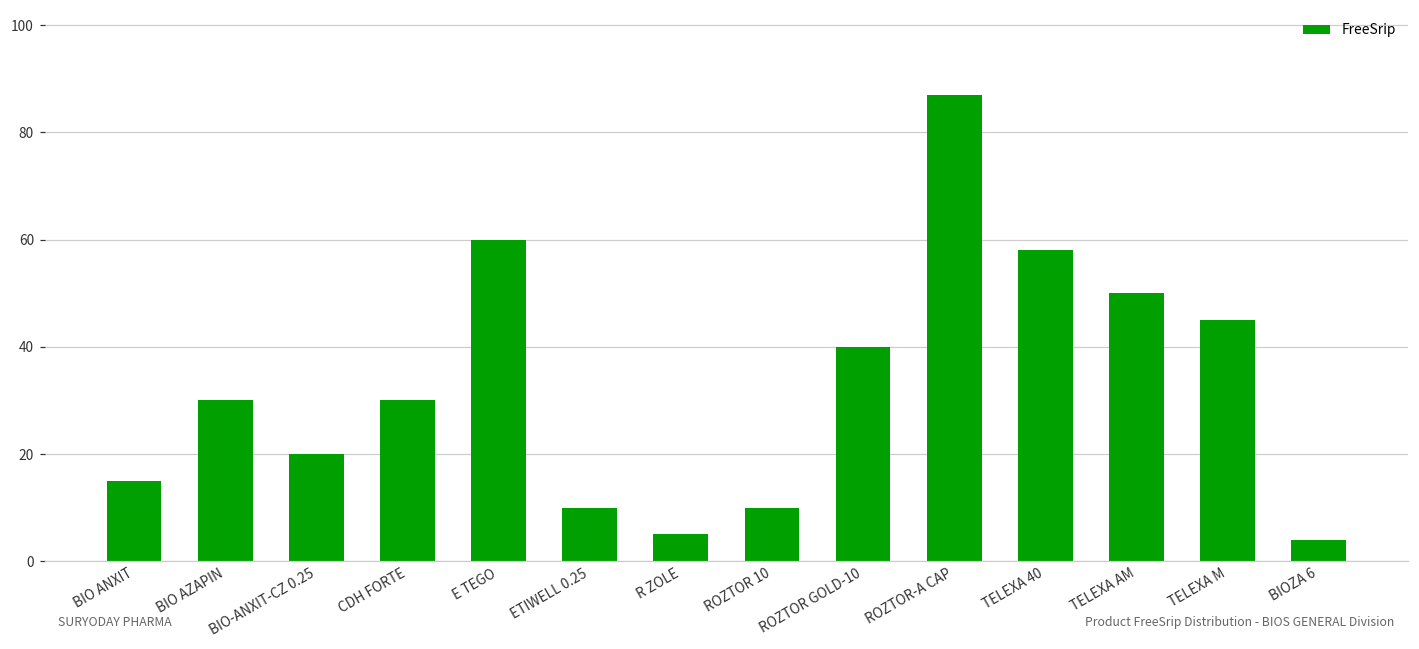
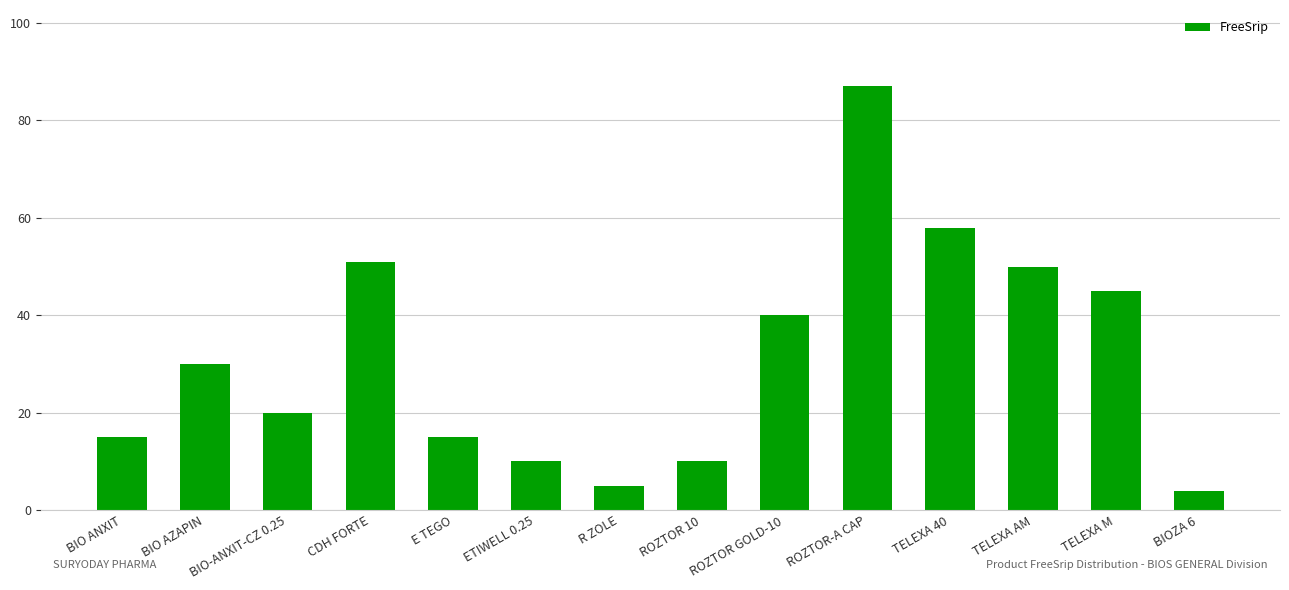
  {
    "BIO ANXIT": 15,
    "BIO AZAPIN": 30,
    "BIO-ANXIT-CZ 0.25": 20,
-   "CDH FORTE": 30,
-   "E TEGO": 60,
+   "CDH FORTE": 51,
+   "E TEGO": 15,
    "ETIWELL 0.25": 10,
    "R ZOLE": 5,
    "ROZTOR 10": 10,
    "ROZTOR GOLD-10": 40,
    "ROZTOR-A CAP": 87,
    "TELEXA 40": 58,
    "TELEXA AM": 50,
    "TELEXA M": 45,
    "BIOZA 6": 4
  }
